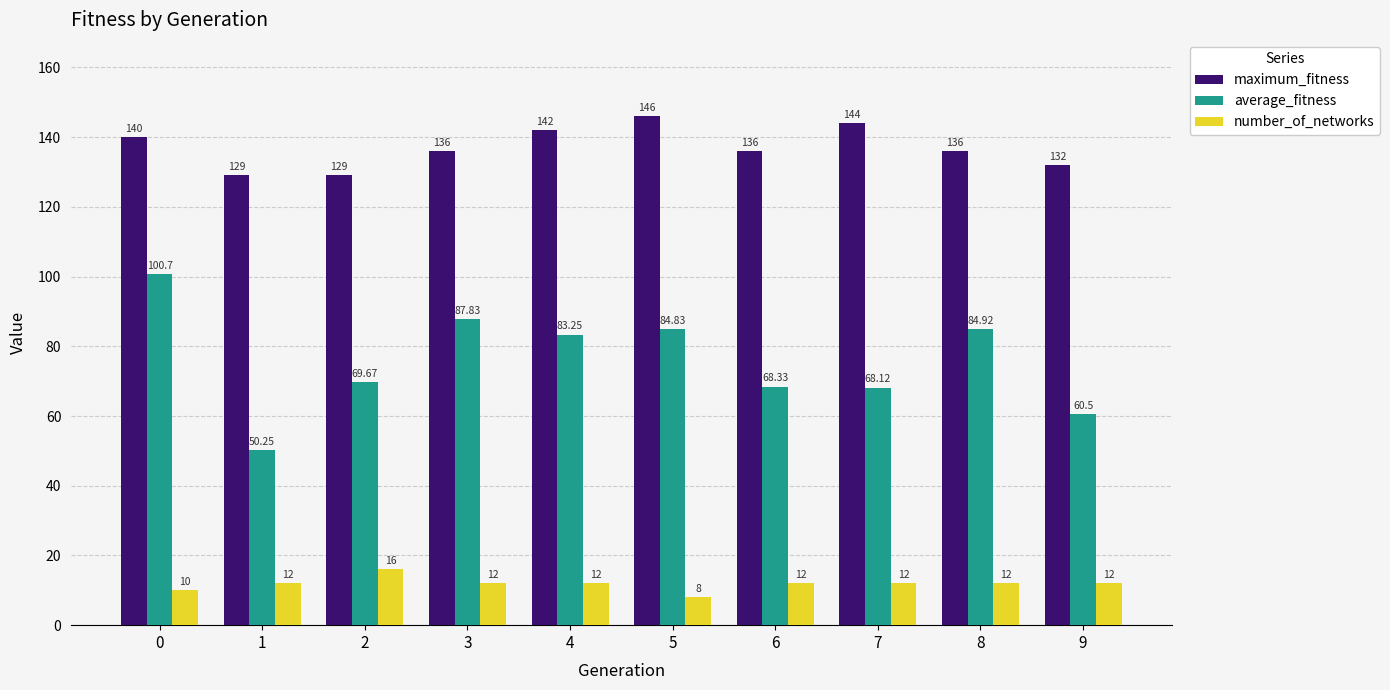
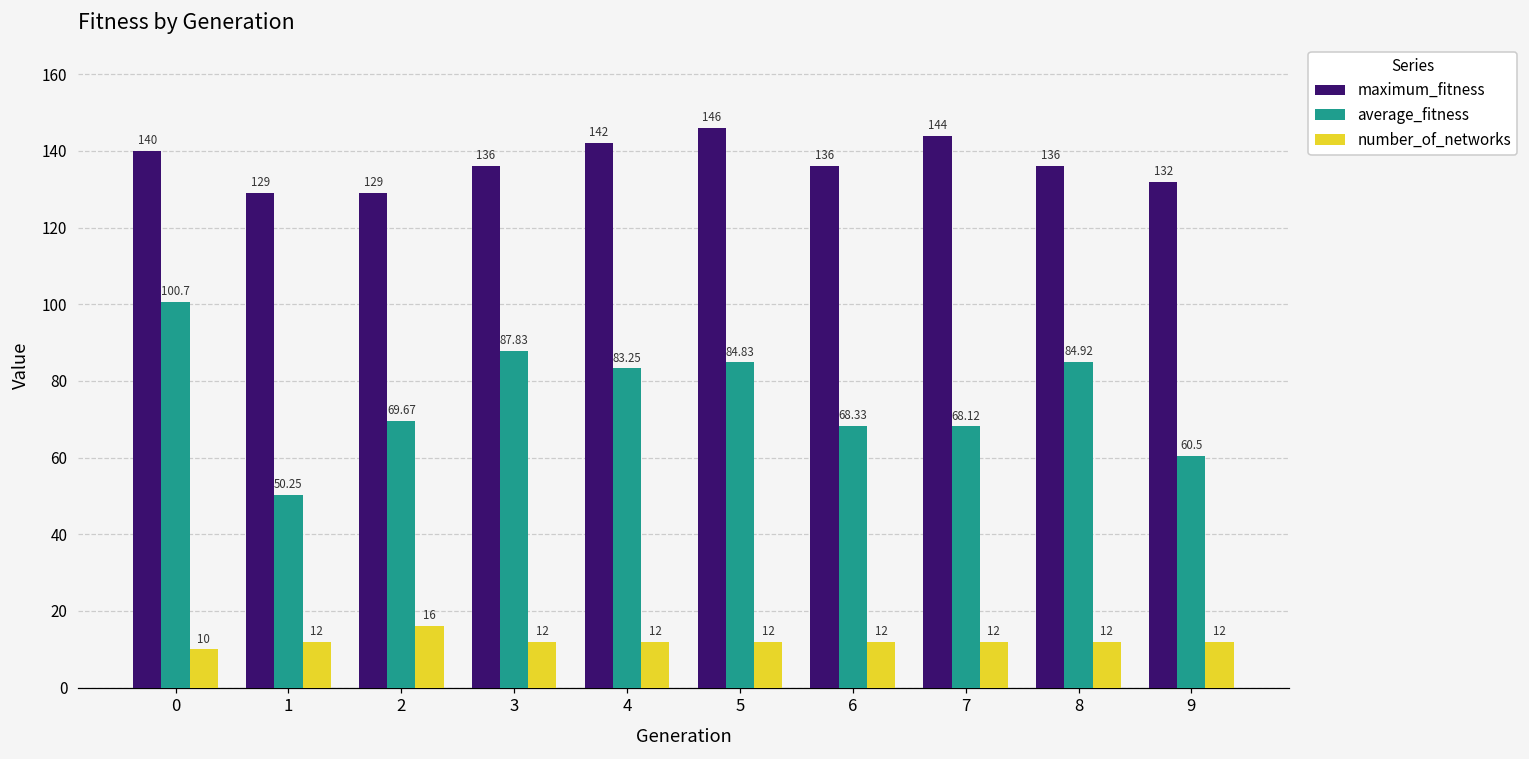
  {
    "maximum_fitness": {
      "0": 140,
      "1": 129,
      "2": 129,
      "3": 136,
      "4": 142,
      "5": 146,
      "6": 136,
      "7": 144,
      "8": 136,
      "9": 132
    },
    "average_fitness": {
      "0": 100.7,
      "1": 50.25,
      "2": 69.67,
      "3": 87.83,
      "4": 83.25,
      "5": 84.83,
      "6": 68.33,
      "7": 68.12,
      "8": 84.92,
      "9": 60.5
    },
    "number_of_networks": {
      "0": 10,
      "1": 12,
      "2": 16,
      "3": 12,
      "4": 12,
-     "5": 8,
+     "5": 12,
      "6": 12,
      "7": 12,
      "8": 12,
      "9": 12
    }
  }
